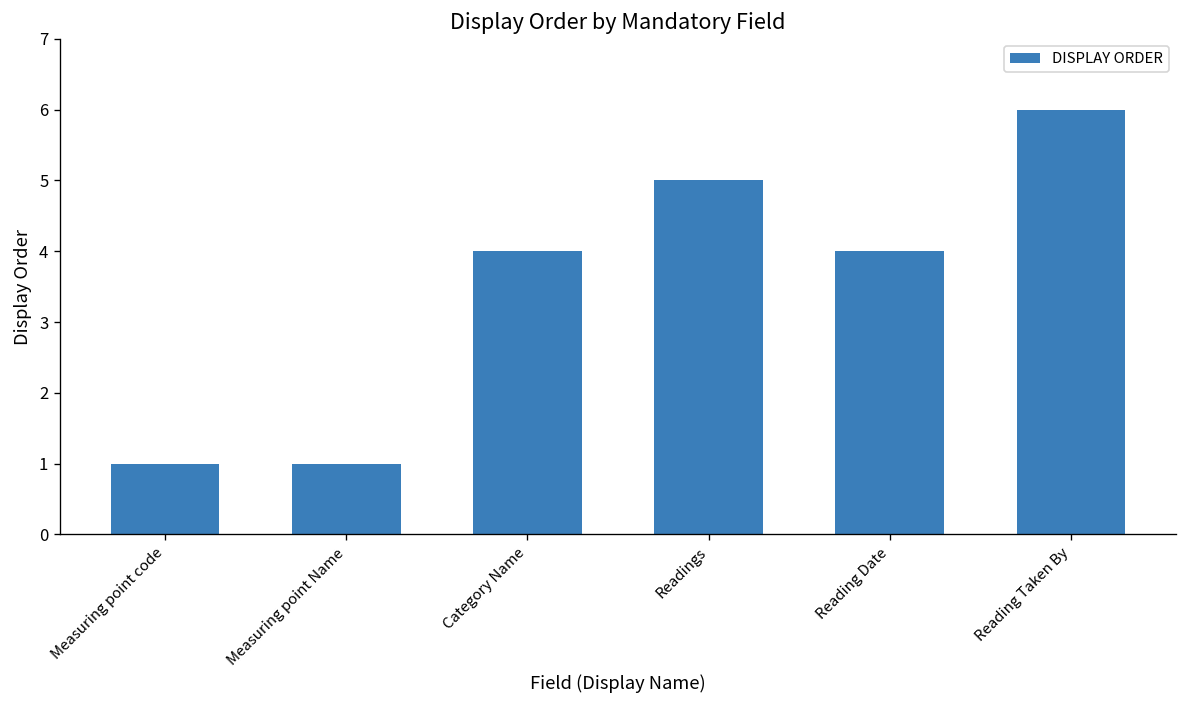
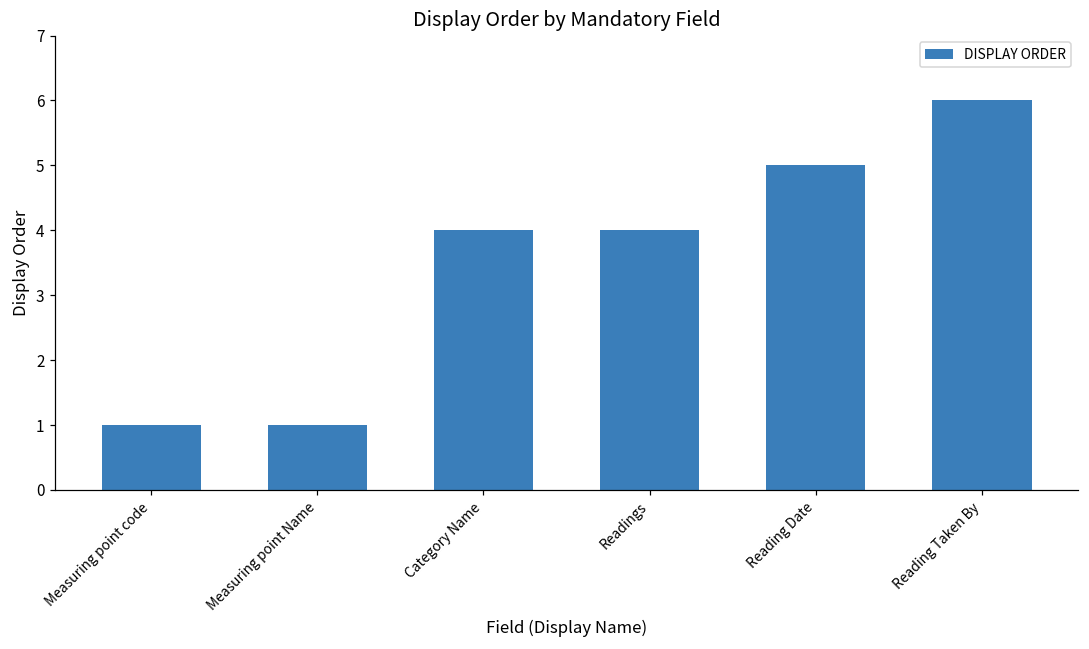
  {
    "Measuring point code": 1,
    "Measuring point Name": 1,
    "Category Name": 4,
-   "Readings": 5,
-   "Reading Date": 4,
+   "Readings": 4,
+   "Reading Date": 5,
    "Reading Taken By": 6
  }
